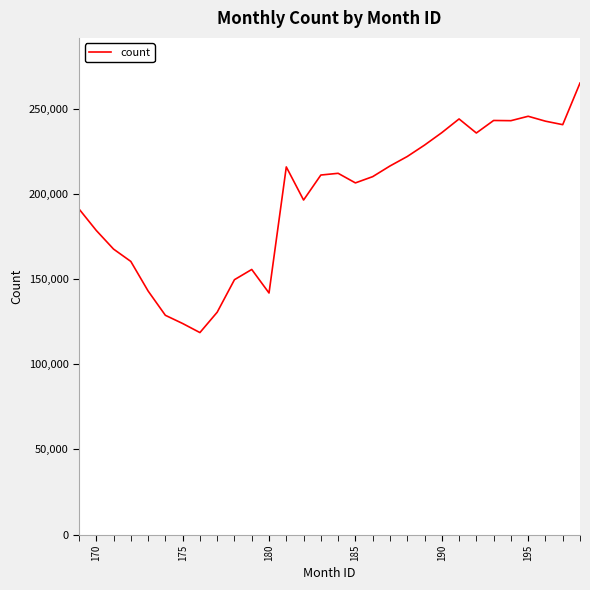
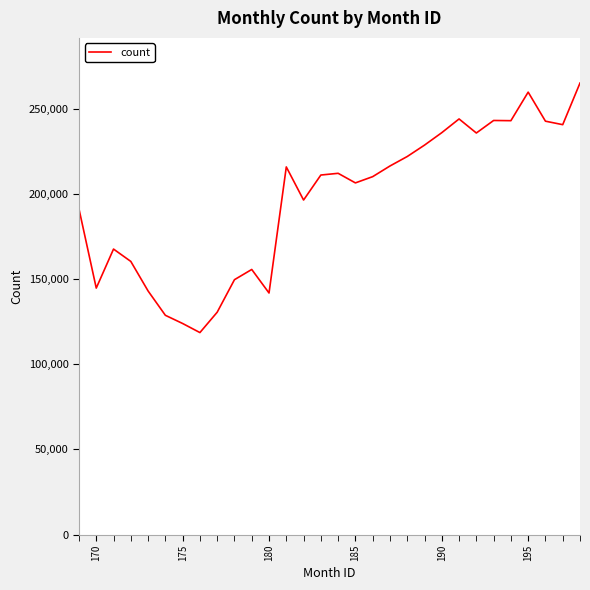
  {
-   "170": "179,000",
+   "170": "145,000",
    "175": "124,000",
    "180": "142,000",
    "185": "207,000",
    "190": "236,000",
-   "195": "246,000"
+   "195": "260,000"
  }
